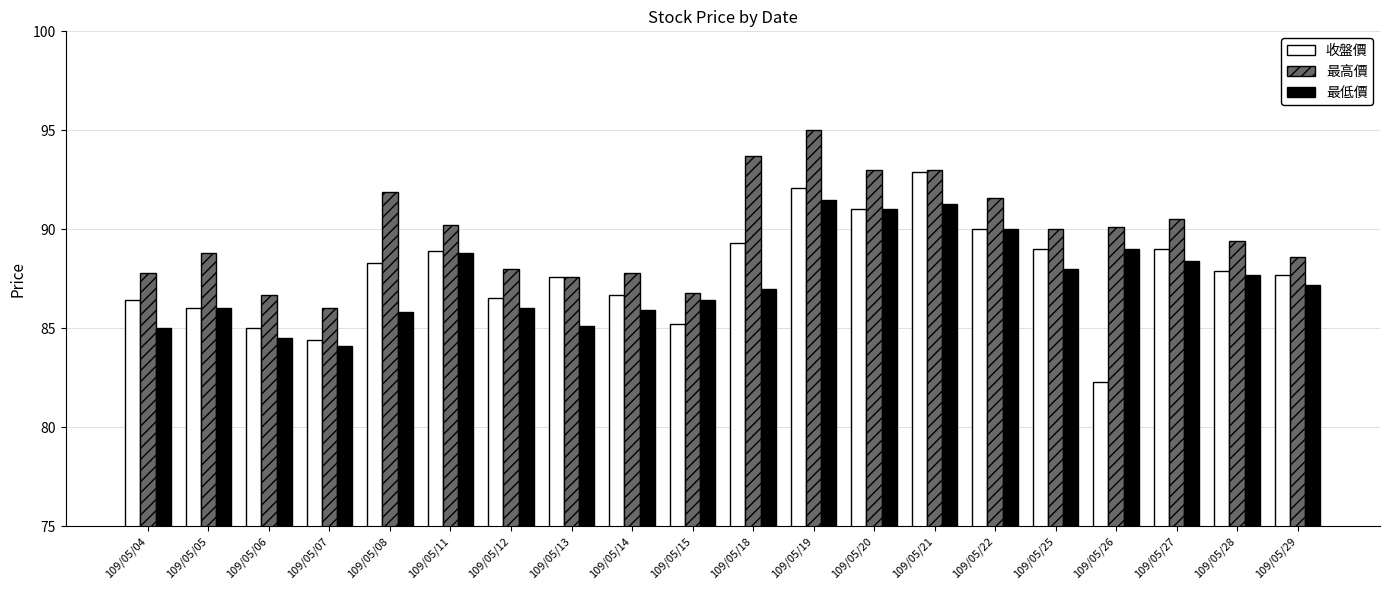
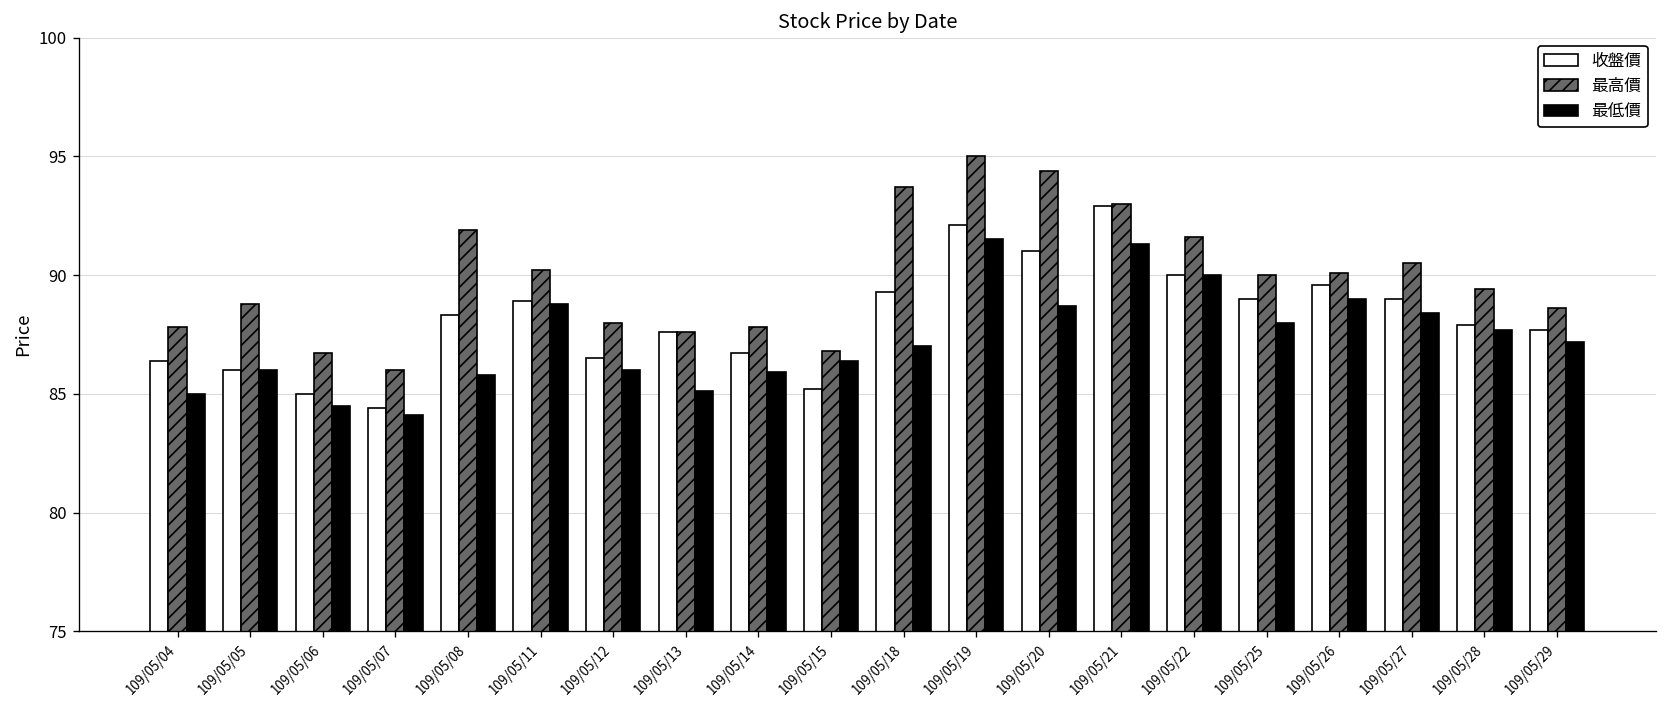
  {
    "收盤價": {
      "109/05/04": 86.4,
      "109/05/05": 86.0,
      "109/05/06": 85.0,
      "109/05/07": 84.4,
      "109/05/08": 88.3,
      "109/05/11": 88.9,
      "109/05/12": 86.5,
      "109/05/13": 87.6,
      "109/05/14": 86.7,
      "109/05/15": 85.2,
      "109/05/18": 89.3,
      "109/05/19": 92.1,
      "109/05/20": 91.0,
      "109/05/21": 92.9,
      "109/05/22": 90.0,
      "109/05/25": 89.0,
-     "109/05/26": 82.3,
+     "109/05/26": 89.6,
      "109/05/27": 89.0,
      "109/05/28": 87.9,
      "109/05/29": 87.7
    },
    "最高價": {
      "109/05/04": 87.8,
      "109/05/05": 88.8,
      "109/05/06": 86.7,
      "109/05/07": 86.0,
      "109/05/08": 91.9,
      "109/05/11": 90.2,
      "109/05/12": 88.0,
      "109/05/13": 87.6,
      "109/05/14": 87.8,
      "109/05/15": 86.8,
      "109/05/18": 93.7,
      "109/05/19": 95.0,
-     "109/05/20": 93.0,
+     "109/05/20": 94.4,
      "109/05/21": 93.0,
      "109/05/22": 91.6,
      "109/05/25": 90.0,
      "109/05/26": 90.1,
      "109/05/27": 90.5,
      "109/05/28": 89.4,
      "109/05/29": 88.6
    },
    "最低價": {
      "109/05/04": 85.0,
      "109/05/05": 86.0,
      "109/05/06": 84.5,
      "109/05/07": 84.1,
      "109/05/08": 85.8,
      "109/05/11": 88.8,
      "109/05/12": 86.0,
      "109/05/13": 85.1,
      "109/05/14": 85.9,
      "109/05/15": 86.4,
      "109/05/18": 87.0,
      "109/05/19": 91.5,
-     "109/05/20": 91.0,
+     "109/05/20": 88.7,
      "109/05/21": 91.3,
      "109/05/22": 90.0,
      "109/05/25": 88.0,
      "109/05/26": 89.0,
      "109/05/27": 88.4,
      "109/05/28": 87.7,
      "109/05/29": 87.2
    }
  }
